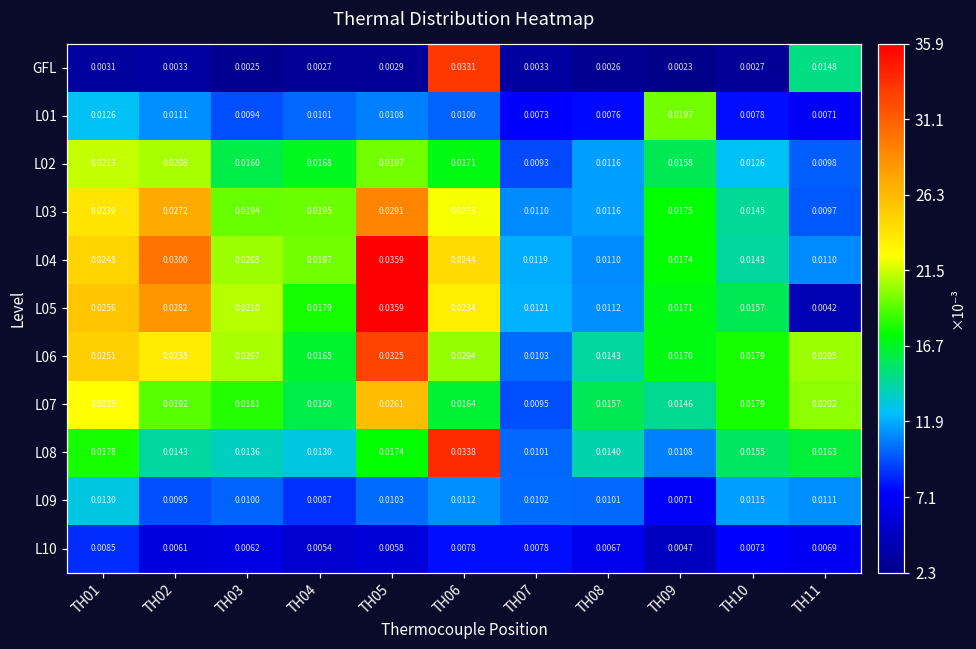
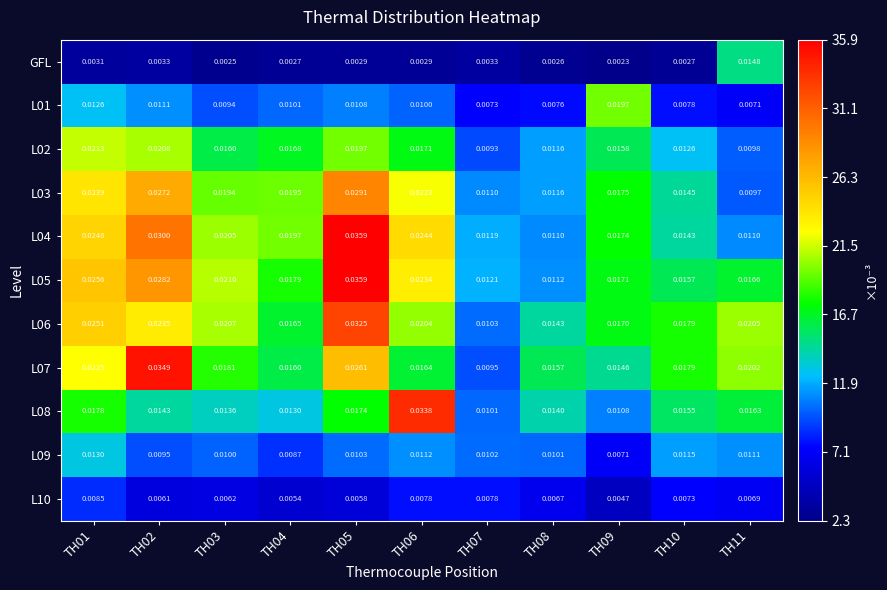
  {
    "GFL": {
      "TH01": 0.0031,
      "TH02": 0.0033,
      "TH03": 0.0025,
      "TH04": 0.0027,
      "TH05": 0.0029,
-     "TH06": 0.0331,
+     "TH06": 0.0029,
      "TH07": 0.0033,
      "TH08": 0.0026,
      "TH09": 0.0023,
      "TH10": 0.0027,
      "TH11": 0.0148
    },
    "L01": {
      "TH01": 0.0126,
      "TH02": 0.0111,
      "TH03": 0.0094,
      "TH04": 0.0101,
      "TH05": 0.0108,
      "TH06": 0.0100,
      "TH07": 0.0073,
      "TH08": 0.0076,
      "TH09": 0.0197,
      "TH10": 0.0078,
      "TH11": 0.0071
    },
    "L02": {
      "TH01": 0.0213,
      "TH02": 0.0208,
      "TH03": 0.0160,
      "TH04": 0.0168,
      "TH05": 0.0197,
      "TH06": 0.0171,
      "TH07": 0.0093,
      "TH08": 0.0116,
      "TH09": 0.0158,
      "TH10": 0.0126,
      "TH11": 0.0098
    },
    "L03": {
      "TH01": 0.0239,
      "TH02": 0.0272,
      "TH03": 0.0194,
      "TH04": 0.0195,
      "TH05": 0.0291,
      "TH06": 0.0223,
      "TH07": 0.0110,
      "TH08": 0.0116,
      "TH09": 0.0175,
      "TH10": 0.0145,
      "TH11": 0.0097
    },
    "L04": {
      "TH01": 0.0248,
      "TH02": 0.0300,
      "TH03": 0.0205,
      "TH04": 0.0197,
      "TH05": 0.0359,
      "TH06": 0.0244,
      "TH07": 0.0119,
      "TH08": 0.0110,
      "TH09": 0.0174,
      "TH10": 0.0143,
      "TH11": 0.0110
    },
    "L05": {
      "TH01": 0.0256,
      "TH02": 0.0282,
      "TH03": 0.0210,
      "TH04": 0.0179,
      "TH05": 0.0359,
      "TH06": 0.0234,
      "TH07": 0.0121,
      "TH08": 0.0112,
      "TH09": 0.0171,
      "TH10": 0.0157,
-     "TH11": 0.0042
+     "TH11": 0.0166
    },
    "L06": {
      "TH01": 0.0251,
      "TH02": 0.0235,
      "TH03": 0.0207,
      "TH04": 0.0165,
      "TH05": 0.0325,
      "TH06": 0.0204,
      "TH07": 0.0103,
      "TH08": 0.0143,
      "TH09": 0.0170,
      "TH10": 0.0179,
      "TH11": 0.0205
    },
    "L07": {
      "TH01": 0.0225,
-     "TH02": 0.0192,
+     "TH02": 0.0349,
      "TH03": 0.0181,
      "TH04": 0.0160,
      "TH05": 0.0261,
      "TH06": 0.0164,
      "TH07": 0.0095,
      "TH08": 0.0157,
      "TH09": 0.0146,
      "TH10": 0.0179,
      "TH11": 0.0202
    },
    "L08": {
      "TH01": 0.0178,
      "TH02": 0.0143,
      "TH03": 0.0136,
      "TH04": 0.0130,
      "TH05": 0.0174,
      "TH06": 0.0338,
      "TH07": 0.0101,
      "TH08": 0.0140,
      "TH09": 0.0108,
      "TH10": 0.0155,
      "TH11": 0.0163
    },
    "L09": {
      "TH01": 0.0130,
      "TH02": 0.0095,
      "TH03": 0.0100,
      "TH04": 0.0087,
      "TH05": 0.0103,
      "TH06": 0.0112,
      "TH07": 0.0102,
      "TH08": 0.0101,
      "TH09": 0.0071,
      "TH10": 0.0115,
      "TH11": 0.0111
    },
    "L10": {
      "TH01": 0.0085,
      "TH02": 0.0061,
      "TH03": 0.0062,
      "TH04": 0.0054,
      "TH05": 0.0058,
      "TH06": 0.0078,
      "TH07": 0.0078,
      "TH08": 0.0067,
      "TH09": 0.0047,
      "TH10": 0.0073,
      "TH11": 0.0069
    }
  }
